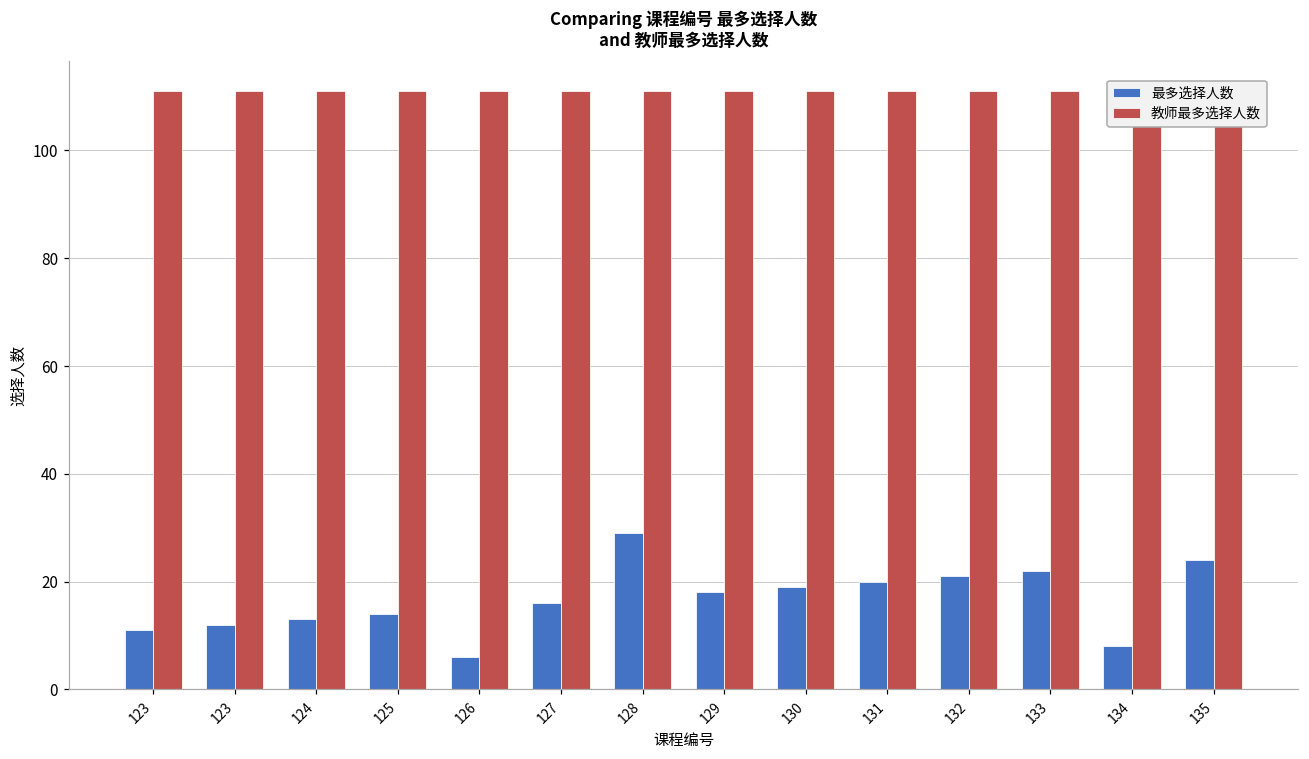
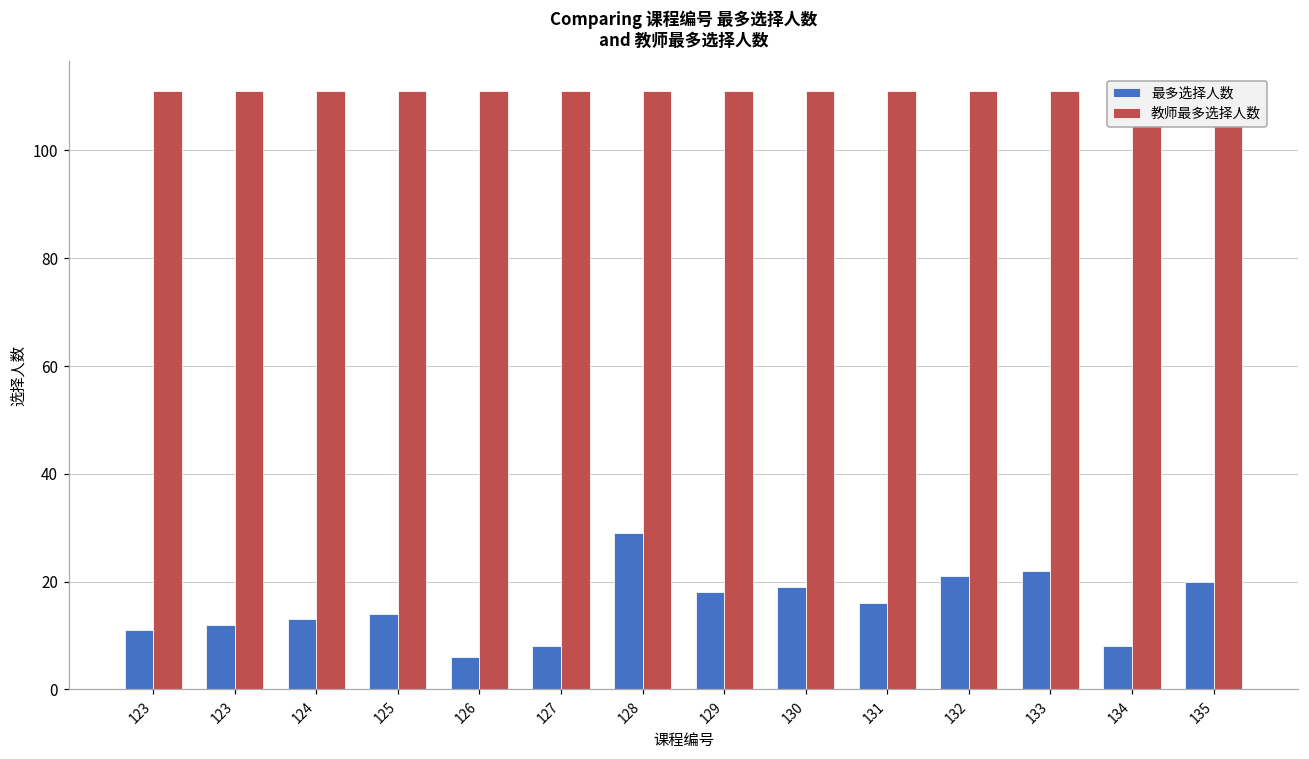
  {
    "最多选择人数": {
      "124": 13,
      "125": 14,
      "126": 6,
-     "127": 16,
+     "127": 8,
      "128": 29,
      "129": 18,
      "130": 19,
-     "131": 20,
+     "131": 16,
      "132": 21,
      "133": 22,
      "134": 8,
-     "135": 24
+     "135": 20
    },
    "教师最多选择人数": {
      "124": 111,
      "125": 111,
      "126": 111,
      "127": 111,
      "128": 111,
      "129": 111,
      "130": 111,
      "131": 111,
      "132": 111,
      "133": 111
    }
  }
